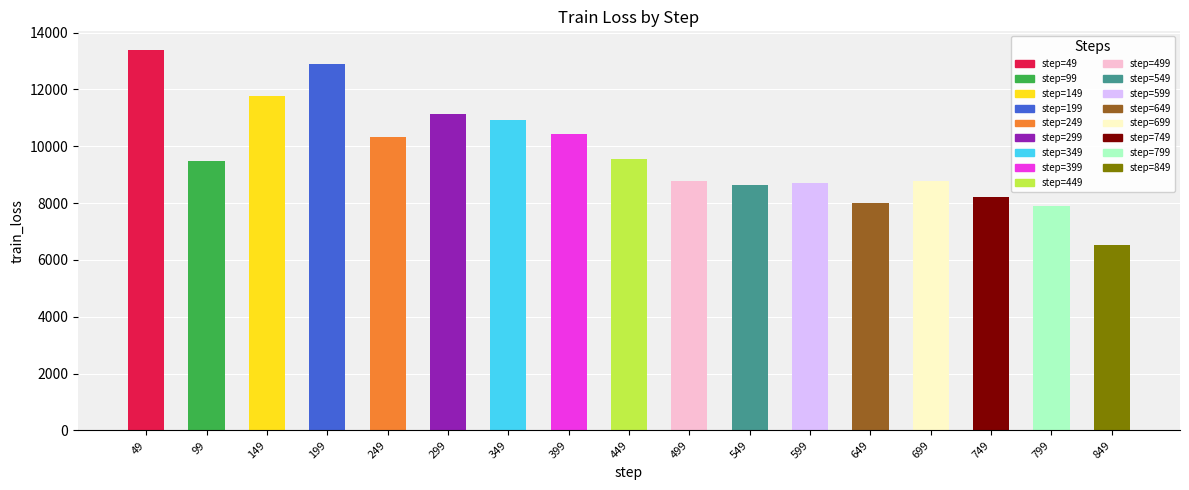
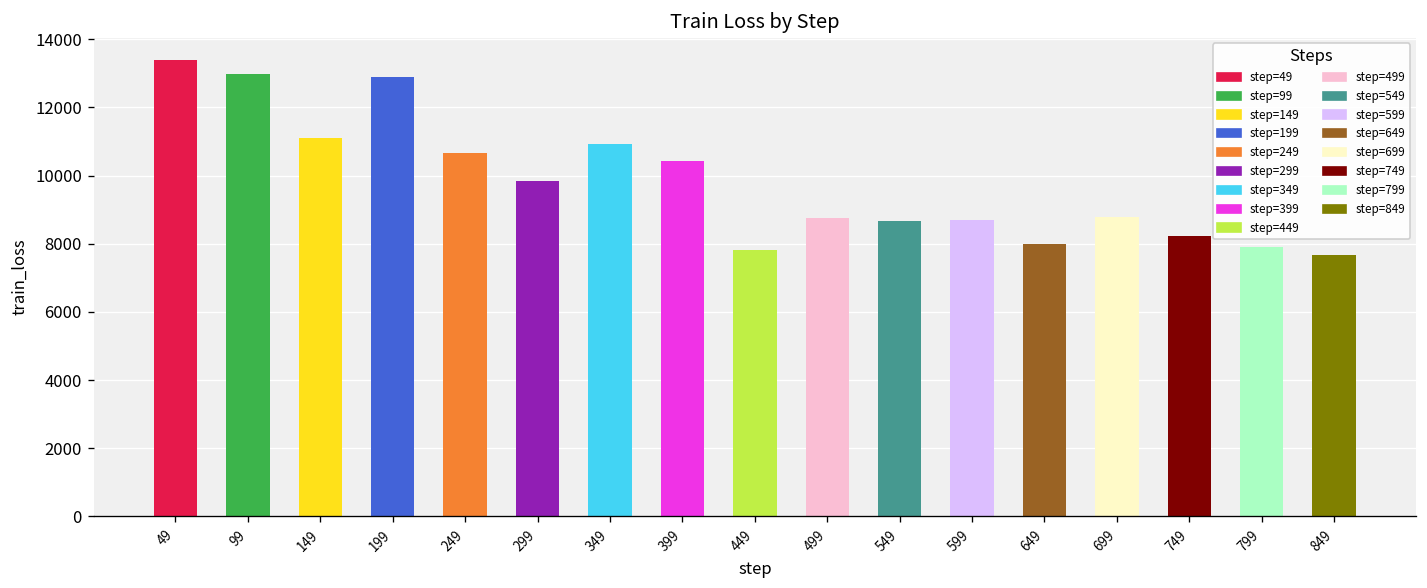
  {
    "49": 13400,
-   "99": 9500,
-   "149": 11800,
+   "99": 13000,
+   "149": 11100,
    "199": 12900,
-   "249": 10300,
-   "299": 11200,
+   "249": 10700,
+   "299": 9800,
    "349": 10900,
    "399": 10400,
-   "449": 9600,
+   "449": 7800,
    "499": 8800,
    "549": 8700,
    "599": 8700,
    "649": 8000,
    "699": 8800,
    "749": 8200,
    "799": 7900,
-   "849": 6500
+   "849": 7700
  }
